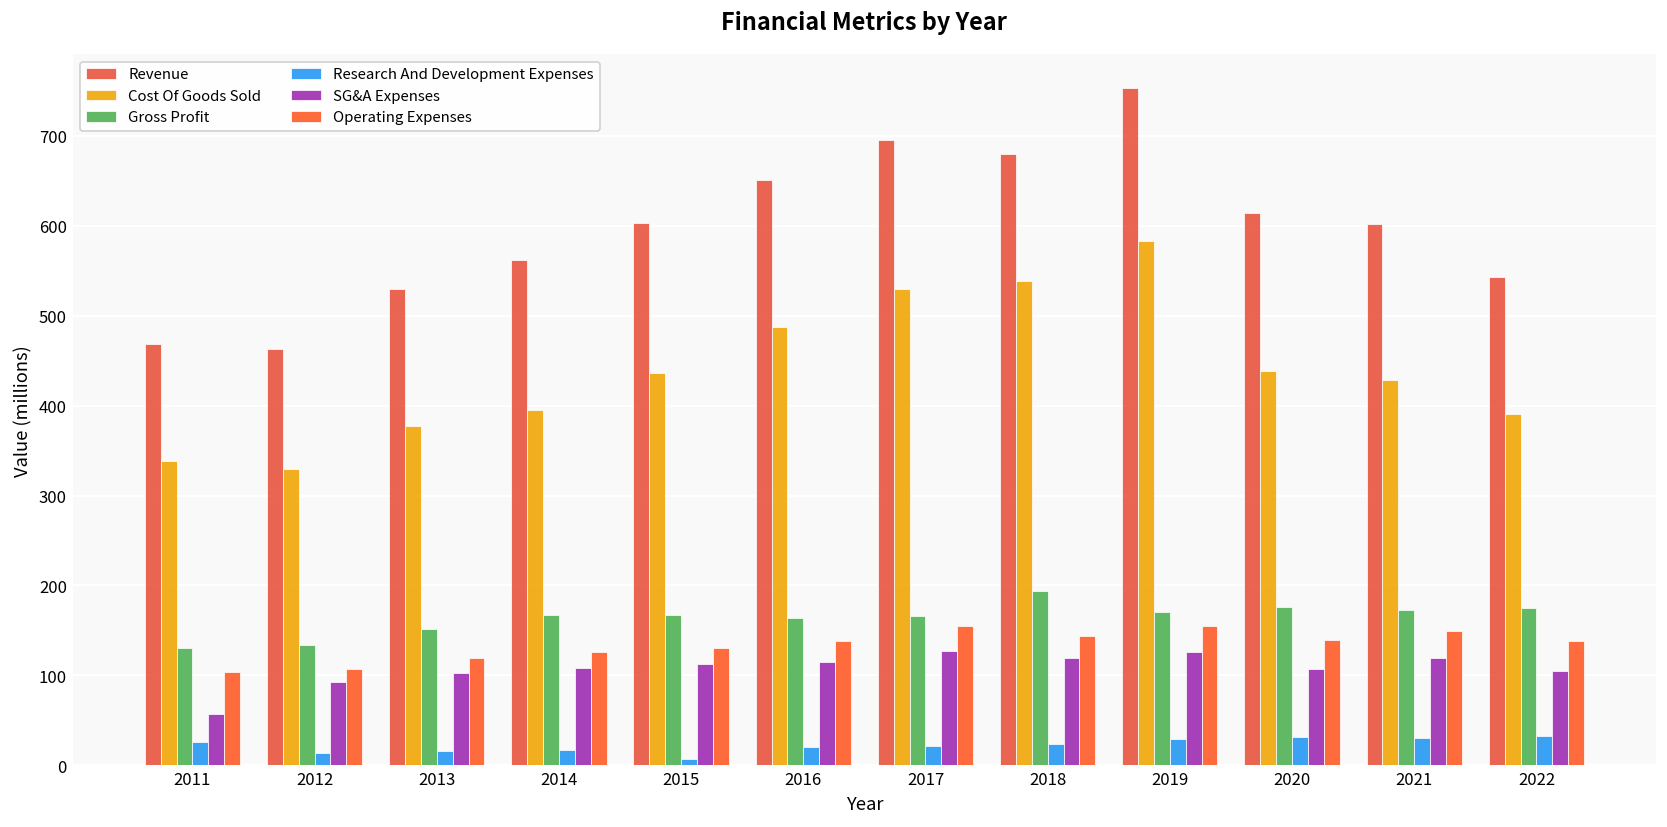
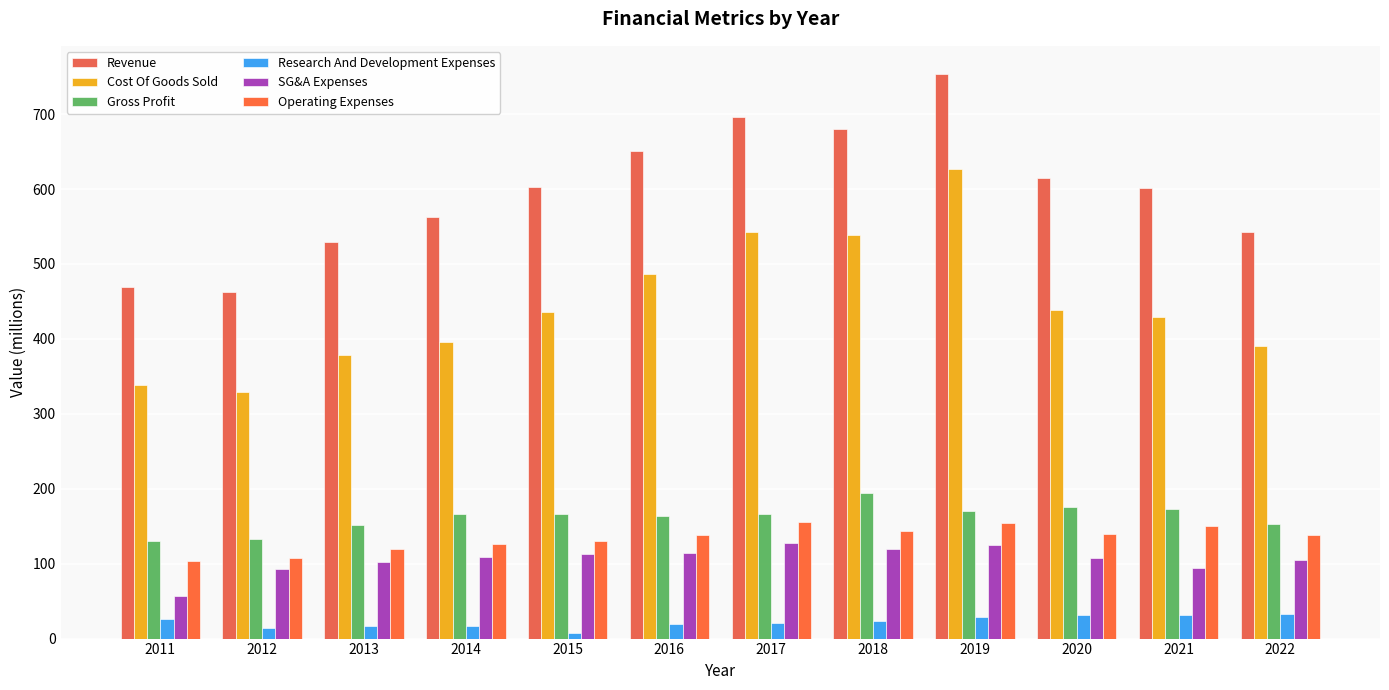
  {
    "Cost Of Goods Sold": {
      "2011": 340,
      "2012": 330,
      "2013": 380,
      "2014": 400,
      "2015": 440,
      "2016": 490,
-     "2017": 530,
+     "2017": 540,
      "2018": 540,
-     "2019": 580,
+     "2019": 630,
      "2020": 440,
      "2021": 430,
      "2022": 390
    },
    "Gross Profit": {
      "2011": 130,
      "2012": 130,
      "2013": 150,
      "2014": 170,
      "2015": 170,
      "2016": 160,
      "2017": 170,
      "2018": 190,
      "2019": 170,
      "2020": 180,
      "2021": 170,
-     "2022": 180
+     "2022": 150
    },
    "Research And Development Expenses": {
      "2011": 30,
      "2012": 10,
      "2013": 20,
      "2014": 20,
      "2015": 10,
      "2016": 20,
      "2017": 20,
      "2018": 20,
      "2019": 30,
      "2020": 30,
      "2021": 30,
      "2022": 30
    },
    "SG&A Expenses": {
      "2011": 60,
      "2012": 90,
      "2013": 100,
      "2014": 110,
      "2015": 110,
      "2016": 110,
      "2017": 130,
      "2018": 120,
      "2019": 130,
      "2020": 110,
-     "2021": 120,
+     "2021": 90,
      "2022": 110
    }
  }
